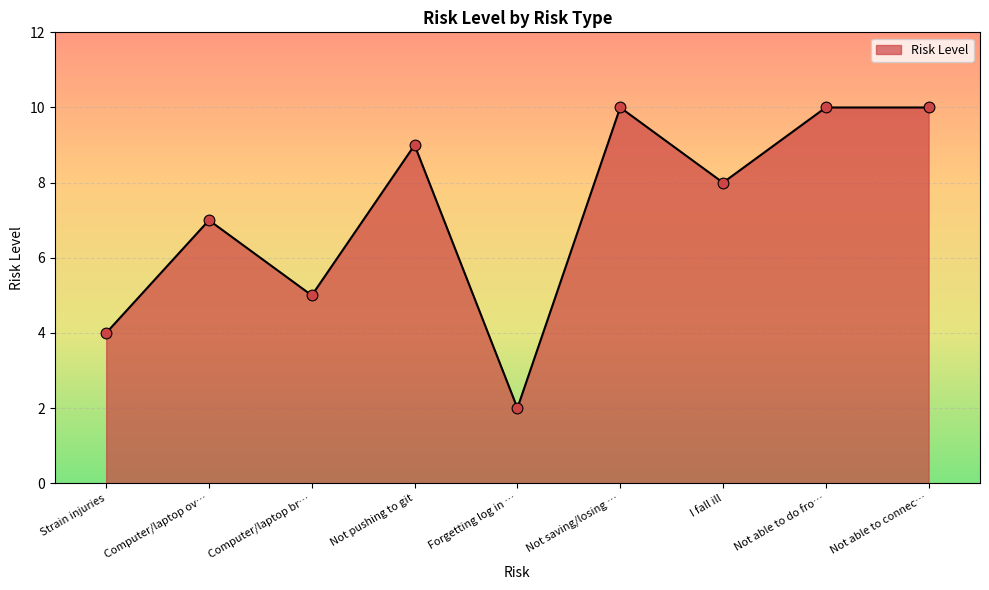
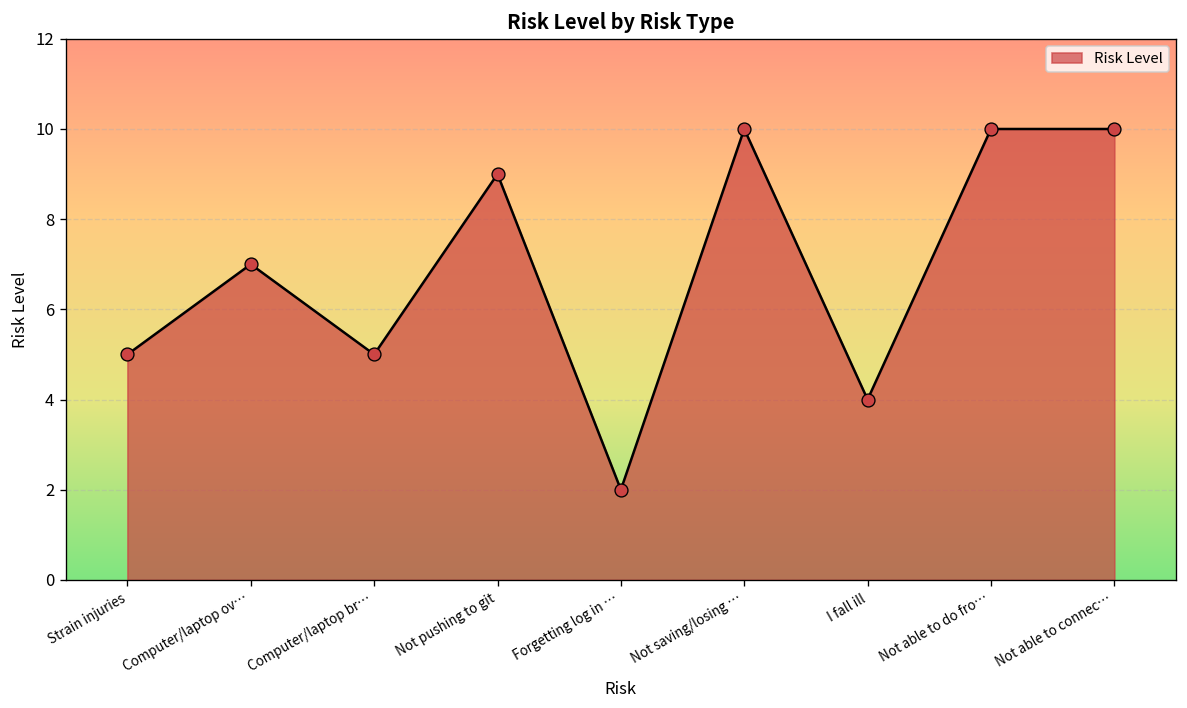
  {
-   "Strain injuries": 4,
+   "Strain injuries": 5,
    "Computer/laptop ov…": 7,
    "Computer/laptop br…": 5,
    "Not pushing to git": 9,
    "Forgetting log in …": 2,
    "Not saving/losing …": 10,
-   "I fall ill": 8,
+   "I fall ill": 4,
    "Not able to do fro…": 10,
    "Not able to connec…": 10
  }
